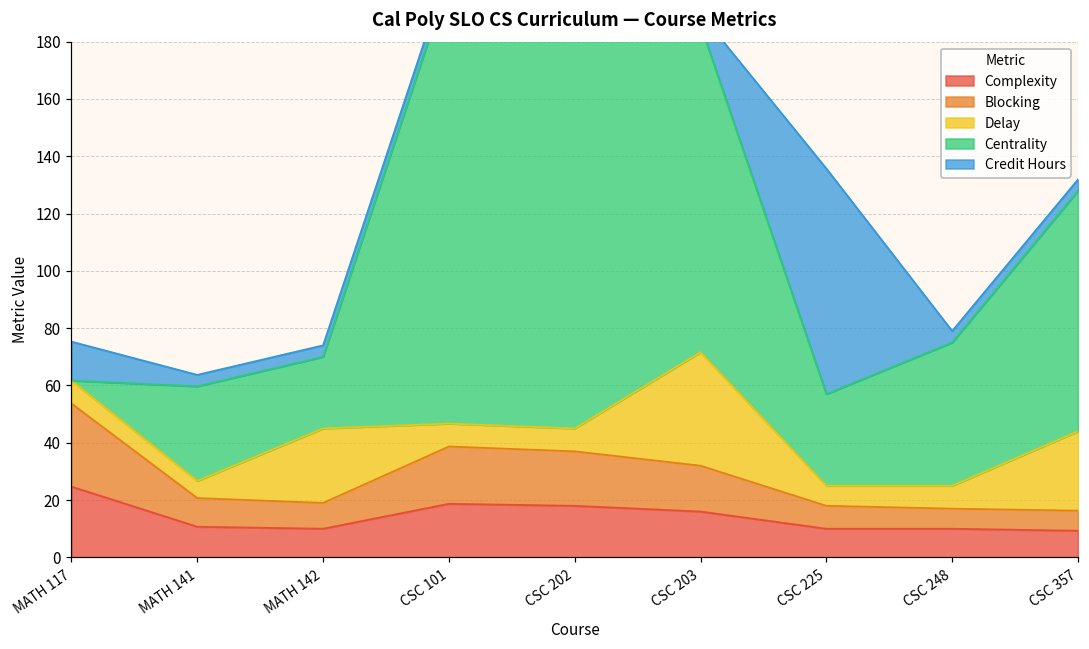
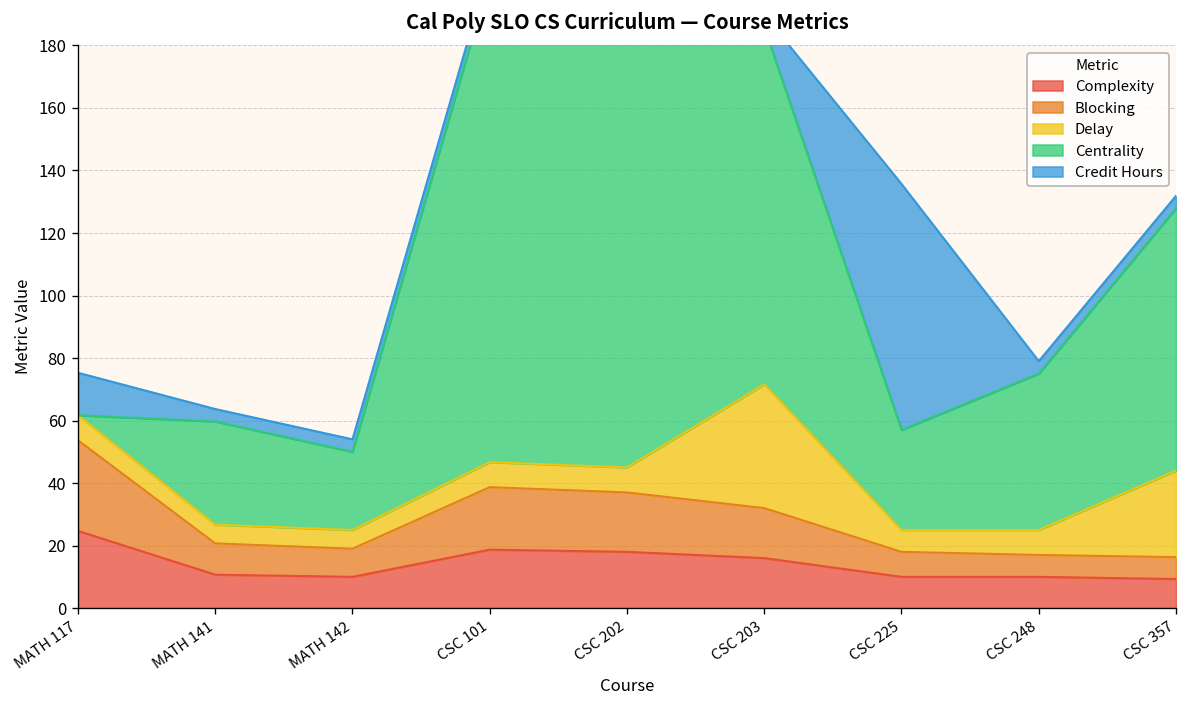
  {
    "Delay": {
      "MATH 141": 6,
-     "MATH 142": 26,
+     "MATH 142": 6,
      "CSC 101": 8,
      "CSC 202": 8,
      "CSC 203": 40,
      "CSC 225": 7,
      "CSC 248": 8,
      "CSC 357": 28
    },
    "Centrality": {
      "MATH 141": 33,
      "MATH 142": 25,
      "CSC 225": 32,
      "CSC 248": 50,
      "CSC 357": 84
    },
    "Credit Hours": {
      "MATH 117": 14,
      "MATH 141": 4,
      "MATH 142": 4,
      "CSC 225": 79,
      "CSC 248": 4,
      "CSC 357": 4
    }
  }
